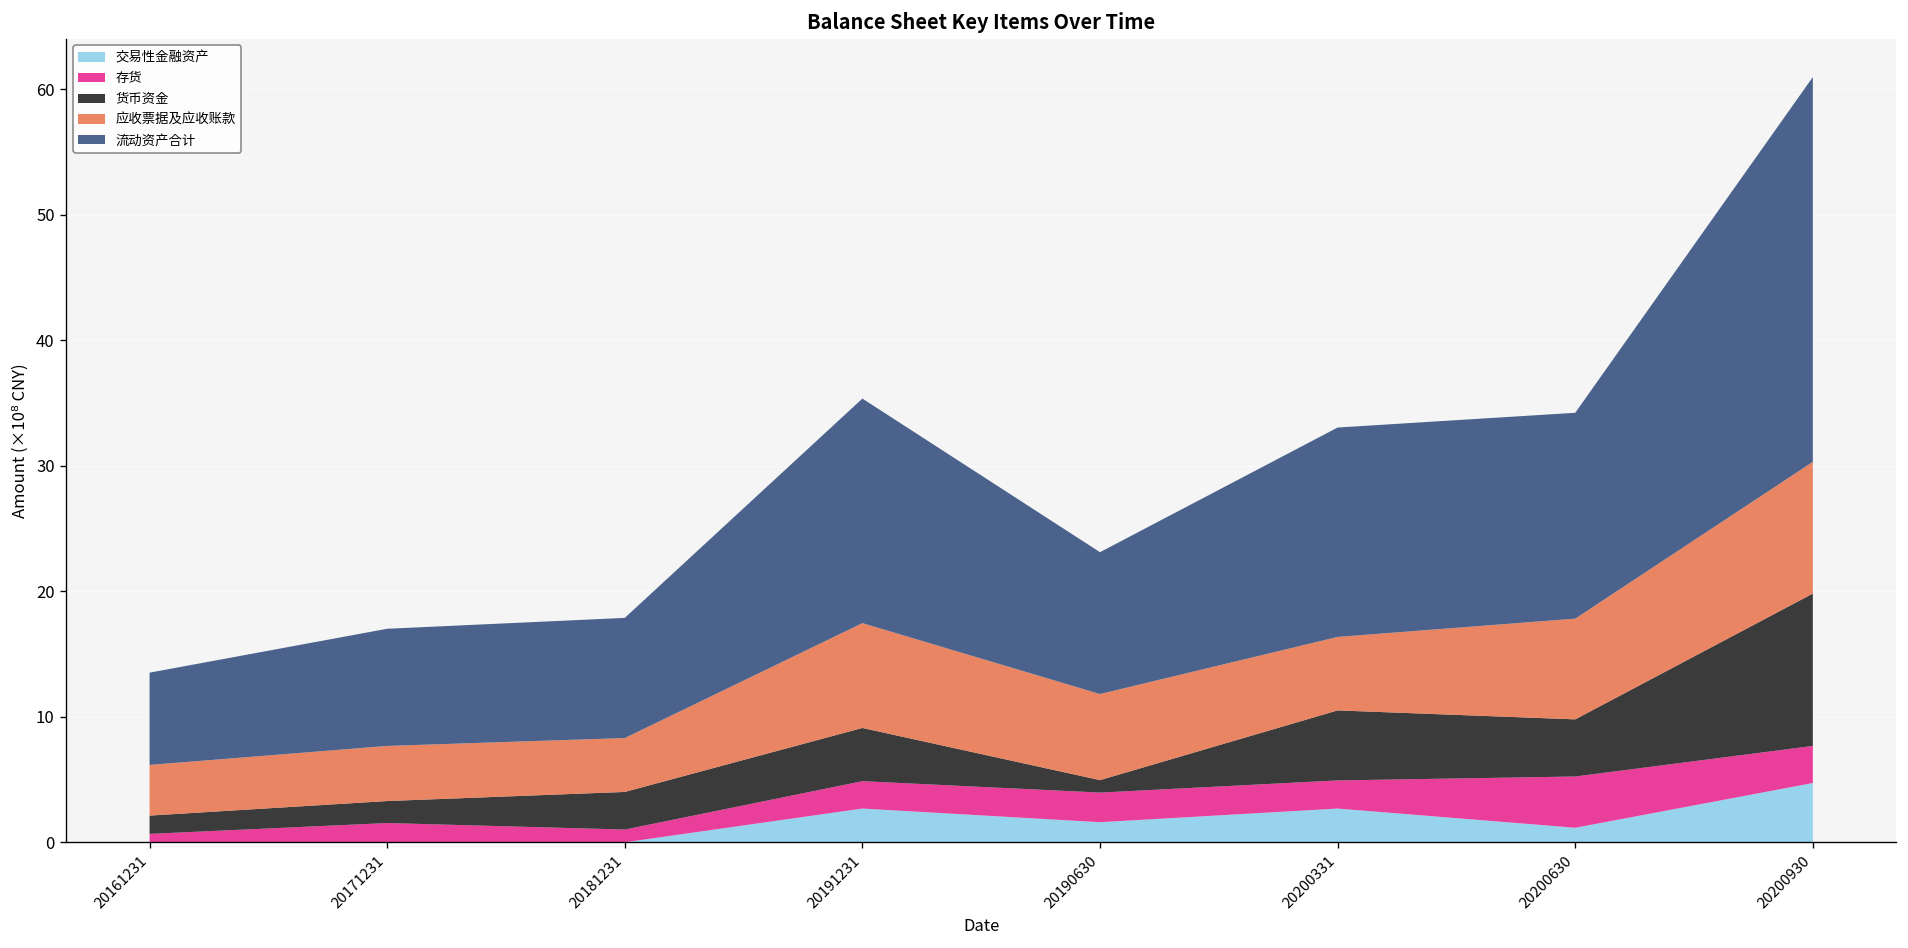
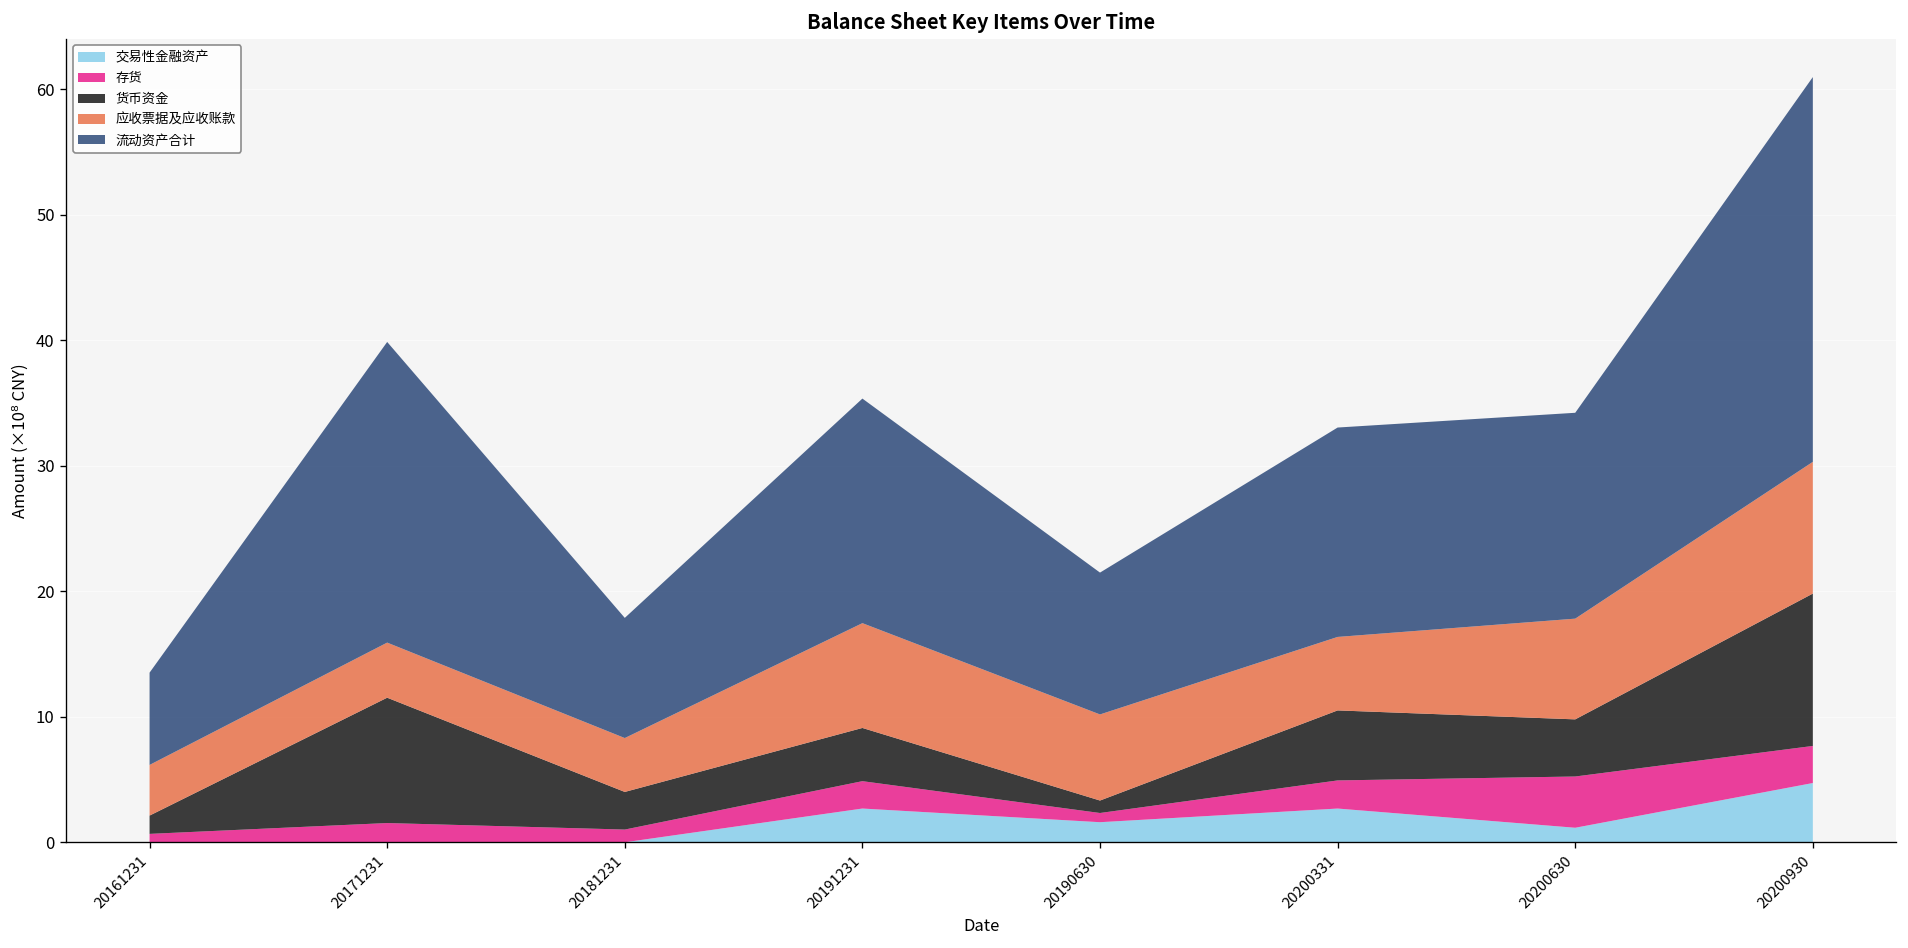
  {
    "交易性金融资产": {
      "20161231": 0.0,
      "20171231": 0.0,
      "20191231": 2.7,
      "20190630": 1.6,
      "20200331": 2.7,
      "20200630": 1.2,
      "20200930": 4.7
    },
    "存货": {
      "20161231": 0.7,
      "20171231": 1.5,
      "20181231": 1.0,
      "20191231": 2.2,
-     "20190630": 2.4,
+     "20190630": 0.7,
      "20200331": 2.2,
      "20200630": 4.1,
      "20200930": 3.0
    },
    "货币资金": {
      "20161231": 1.5,
-     "20171231": 1.8,
+     "20171231": 10.0,
      "20181231": 3.0,
      "20191231": 4.2,
      "20190630": 1.0,
      "20200331": 5.6,
      "20200630": 4.6,
      "20200930": 12.1
    },
    "应收票据及应收账款": {
      "20161231": 4.0,
      "20171231": 4.4,
      "20181231": 4.3,
      "20191231": 8.4,
      "20190630": 6.9,
      "20200331": 5.9,
      "20200630": 8.0,
      "20200930": 10.5
    },
    "流动资产合计": {
      "20161231": 7.4,
-     "20171231": 9.3,
+     "20171231": 24.0,
      "20181231": 9.6,
      "20191231": 17.9,
      "20190630": 11.3,
      "20200331": 16.7,
      "20200630": 16.4,
      "20200930": 30.7
    }
  }
